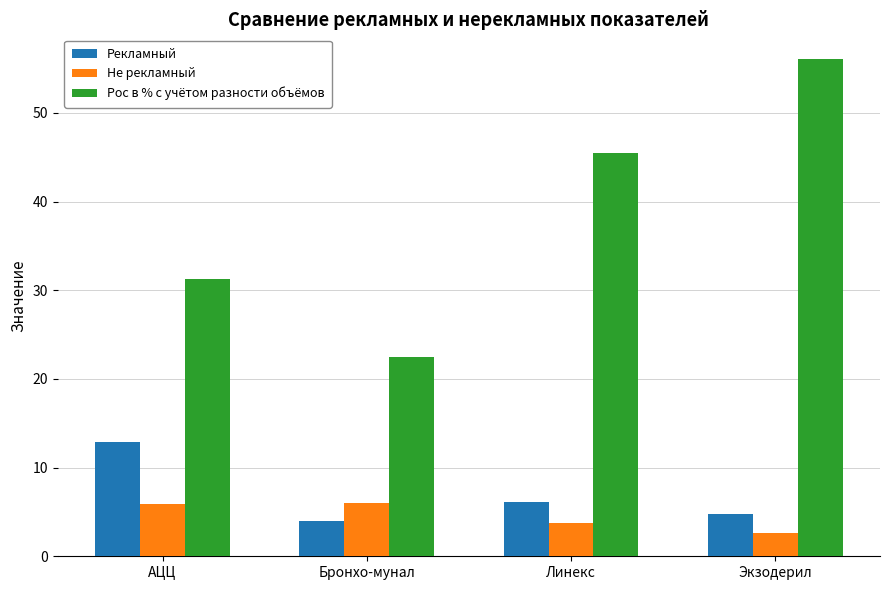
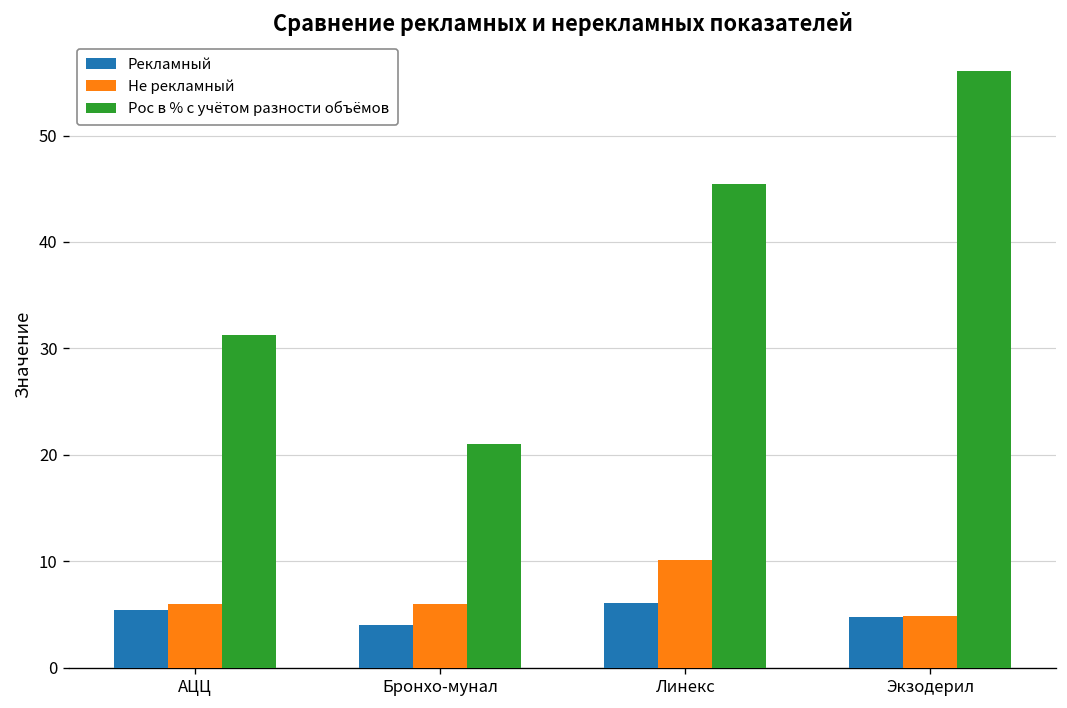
  {
    "Рекламный": {
-     "АЦЦ": 13,
+     "АЦЦ": 5,
      "Бронхо-мунал": 4,
      "Линекс": 6,
      "Экзодерил": 5
    },
    "Не рекламный": {
      "АЦЦ": 6,
      "Бронхо-мунал": 6,
-     "Линекс": 4,
-     "Экзодерил": 3
+     "Линекс": 10,
+     "Экзодерил": 5
    },
    "Рос в % с учётом разности объёмов": {
      "АЦЦ": 31,
-     "Бронхо-мунал": 22,
+     "Бронхо-мунал": 21,
      "Линекс": 45,
      "Экзодерил": 56
    }
  }
